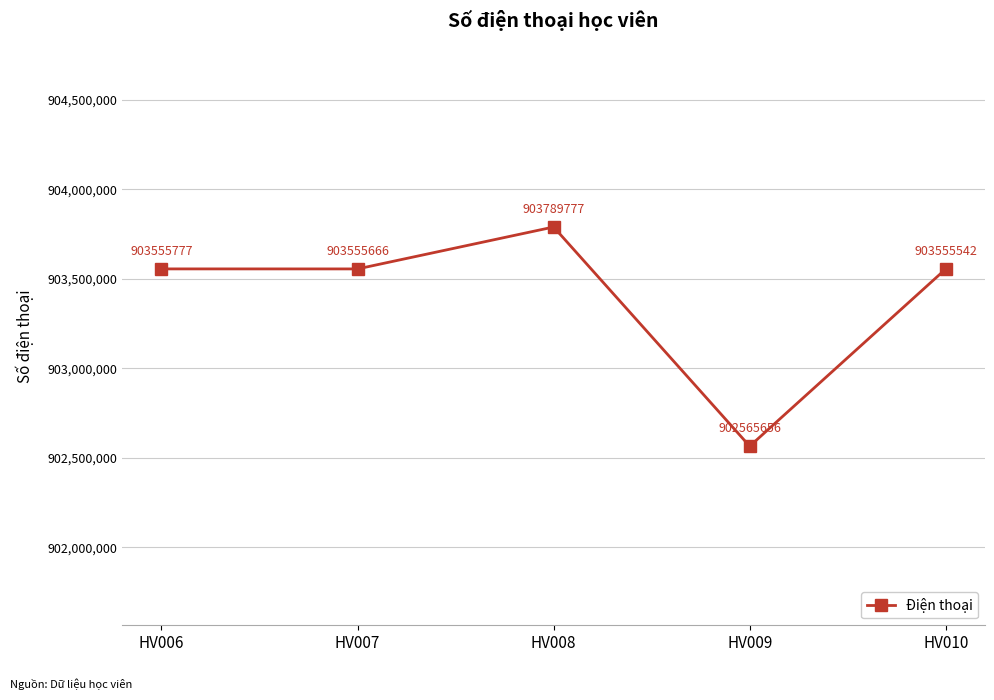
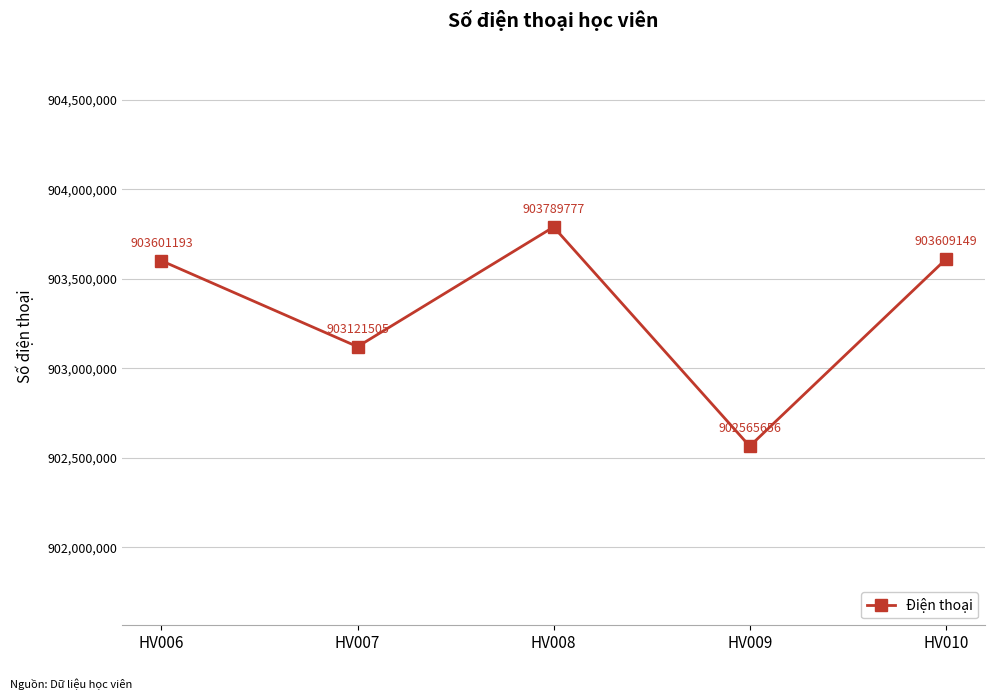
  {
-   "HV006": 903555777,
-   "HV007": 903555666,
+   "HV006": 903601193,
+   "HV007": 903121505,
    "HV008": 903789777,
    "HV009": 902565656,
-   "HV010": 903555542
+   "HV010": 903609149
  }
